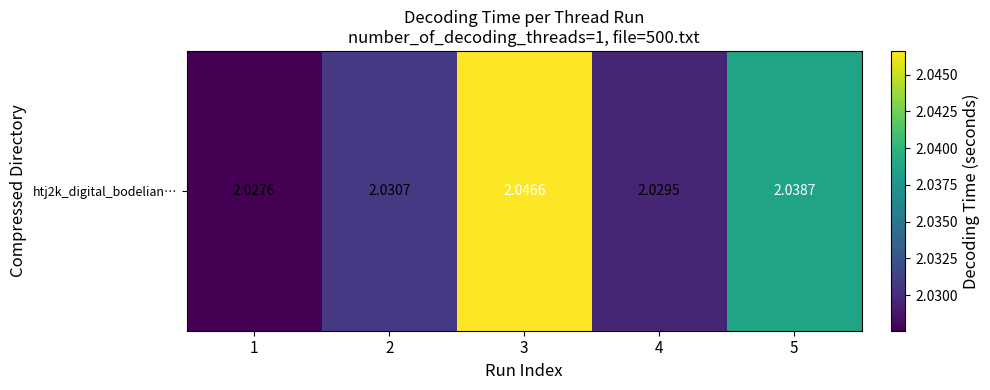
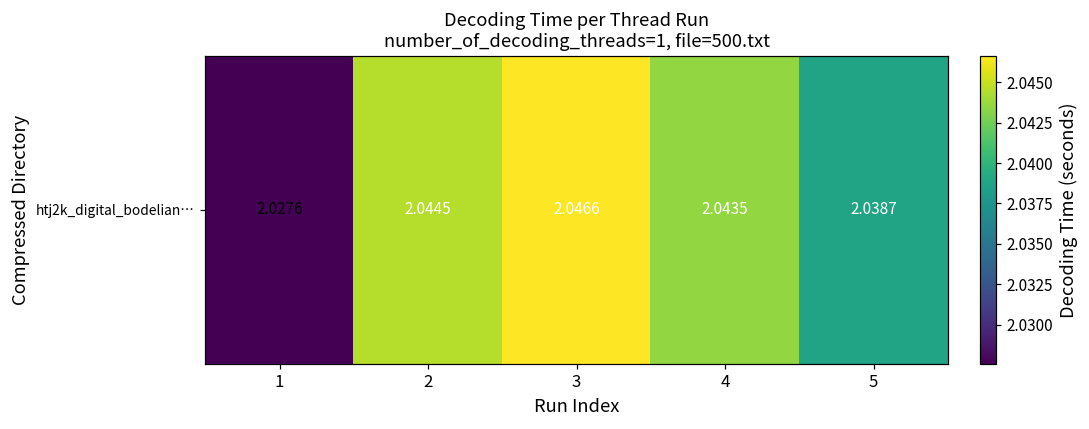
  {
    "htj2k_digital_bodelian…": {
      "1": 2.0276,
-     "2": 2.0307,
+     "2": 2.0445,
      "3": 2.0466,
-     "4": 2.0295,
+     "4": 2.0435,
      "5": 2.0387
    }
  }
